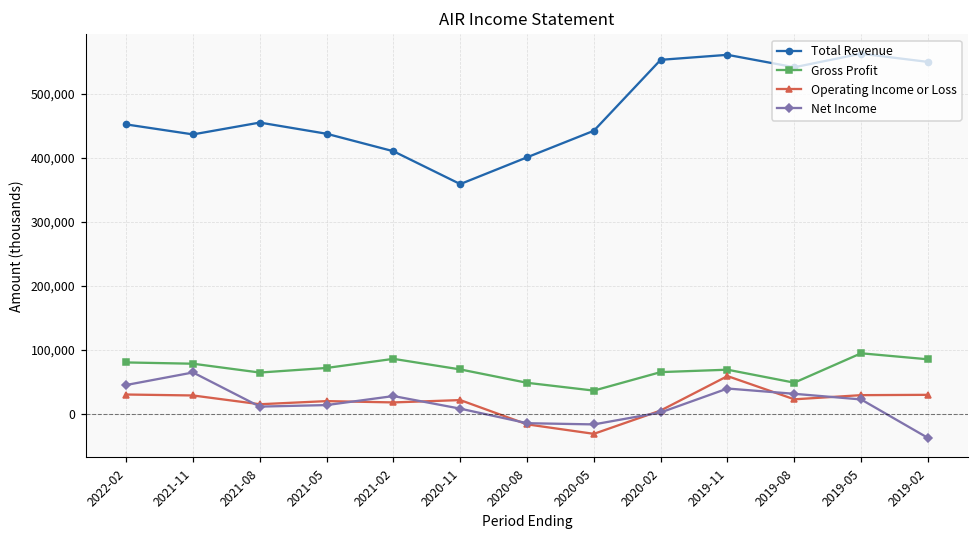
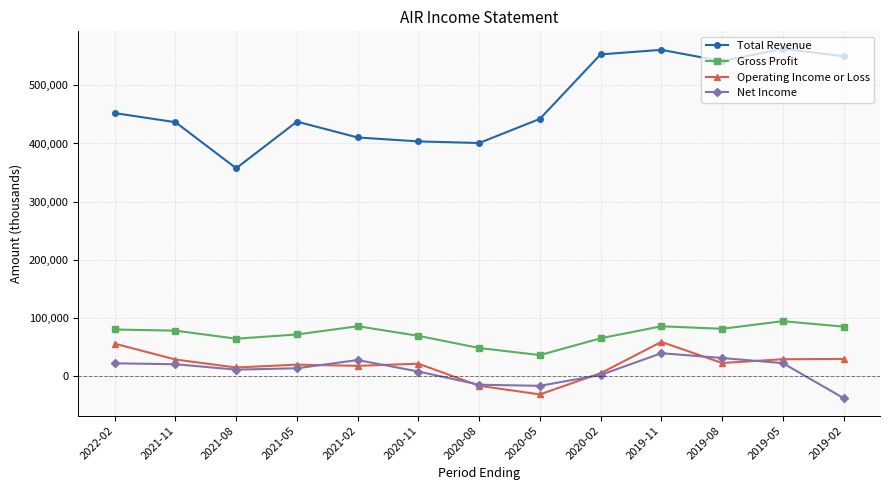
  {
    "Total Revenue": {
      "2022-02": "450,000",
      "2021-11": "440,000",
-     "2021-08": "460,000",
+     "2021-08": "360,000",
      "2021-05": "440,000",
      "2021-02": "410,000",
-     "2020-11": "360,000",
+     "2020-11": "400,000",
      "2020-08": "400,000",
      "2020-05": "440,000",
      "2020-02": "550,000",
      "2019-11": "560,000"
    },
    "Gross Profit": {
      "2022-02": "80,000",
      "2021-11": "80,000",
      "2021-08": "60,000",
      "2021-05": "70,000",
      "2021-02": "90,000",
      "2020-11": "70,000",
      "2020-08": "50,000",
      "2020-05": "40,000",
      "2020-02": "70,000",
-     "2019-11": "70,000",
-     "2019-08": "50,000",
+     "2019-11": "90,000",
+     "2019-08": "80,000",
      "2019-05": "90,000",
      "2019-02": "90,000"
    },
    "Operating Income or Loss": {
-     "2022-02": "30,000",
+     "2022-02": "60,000",
      "2021-11": "30,000",
      "2021-05": "20,000",
      "2021-02": "20,000",
      "2020-11": "20,000",
      "2020-05": "-30,000",
      "2019-11": "60,000",
      "2019-08": "20,000",
      "2019-05": "30,000",
      "2019-02": "30,000"
    },
    "Net Income": {
-     "2022-02": "50,000",
-     "2021-11": "60,000",
+     "2022-02": "20,000",
+     "2021-11": "20,000",
      "2021-05": "10,000",
      "2021-02": "30,000",
      "2020-11": "10,000",
      "2020-05": "-20,000",
      "2019-11": "40,000",
      "2019-08": "30,000",
      "2019-05": "20,000",
      "2019-02": "-40,000"
    }
  }
